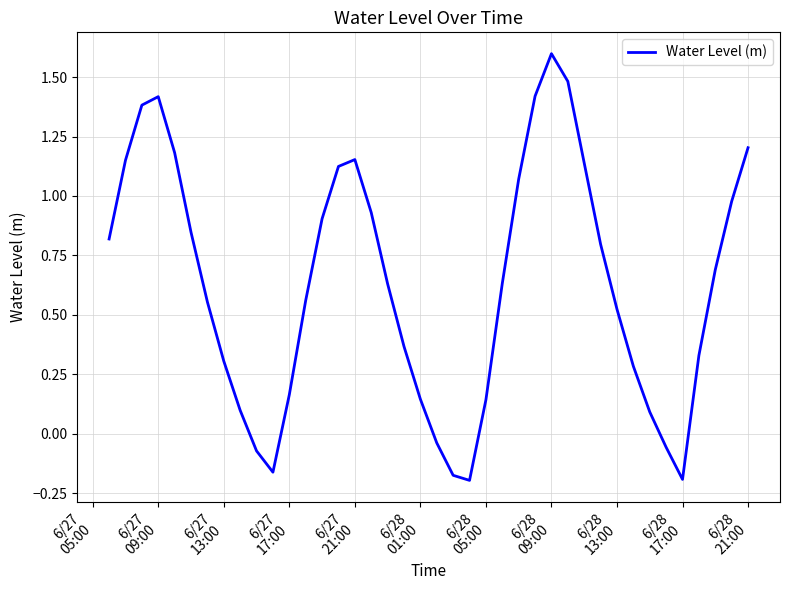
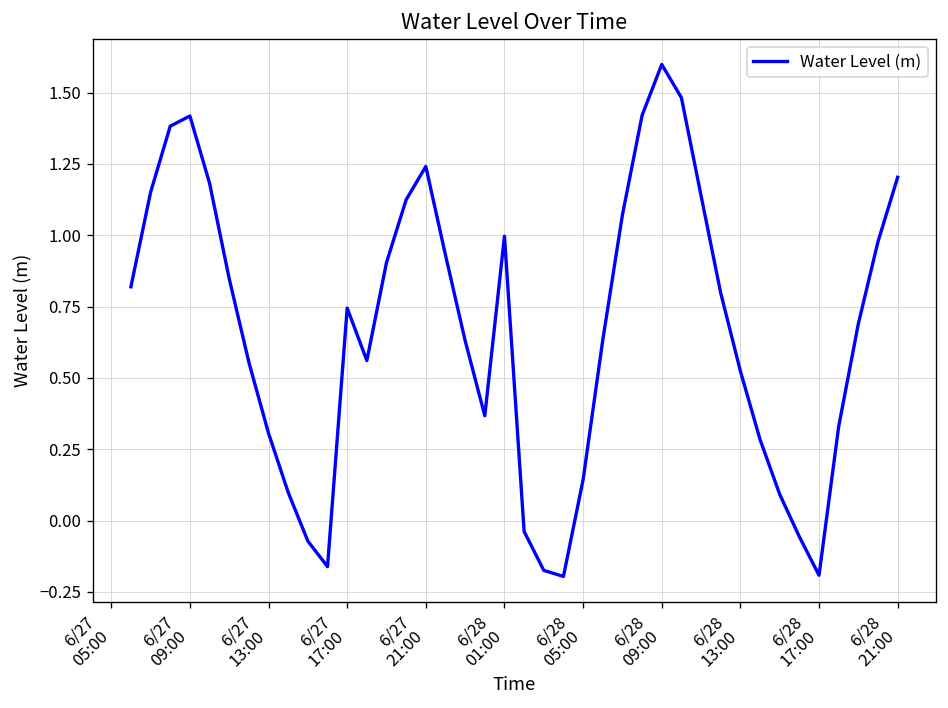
  {
    "6/27 09:00": 1.42,
    "6/27 13:00": 0.31,
-   "6/27 17:00": 0.16,
-   "6/27 21:00": 1.15,
-   "6/28 01:00": 0.15,
+   "6/27 17:00": 0.74,
+   "6/27 21:00": 1.24,
+   "6/28 01:00": 1.00,
    "6/28 05:00": 0.14,
    "6/28 09:00": 1.60,
    "6/28 13:00": 0.52,
    "6/28 17:00": -0.19,
    "6/28 21:00": 1.20
  }
